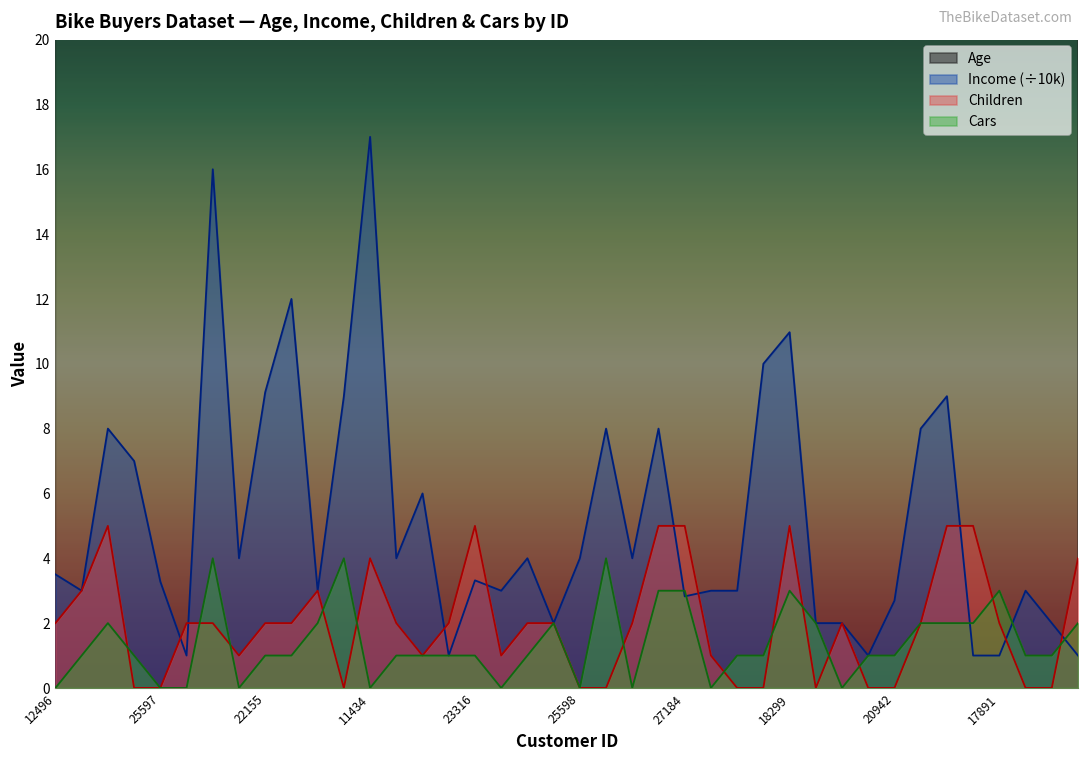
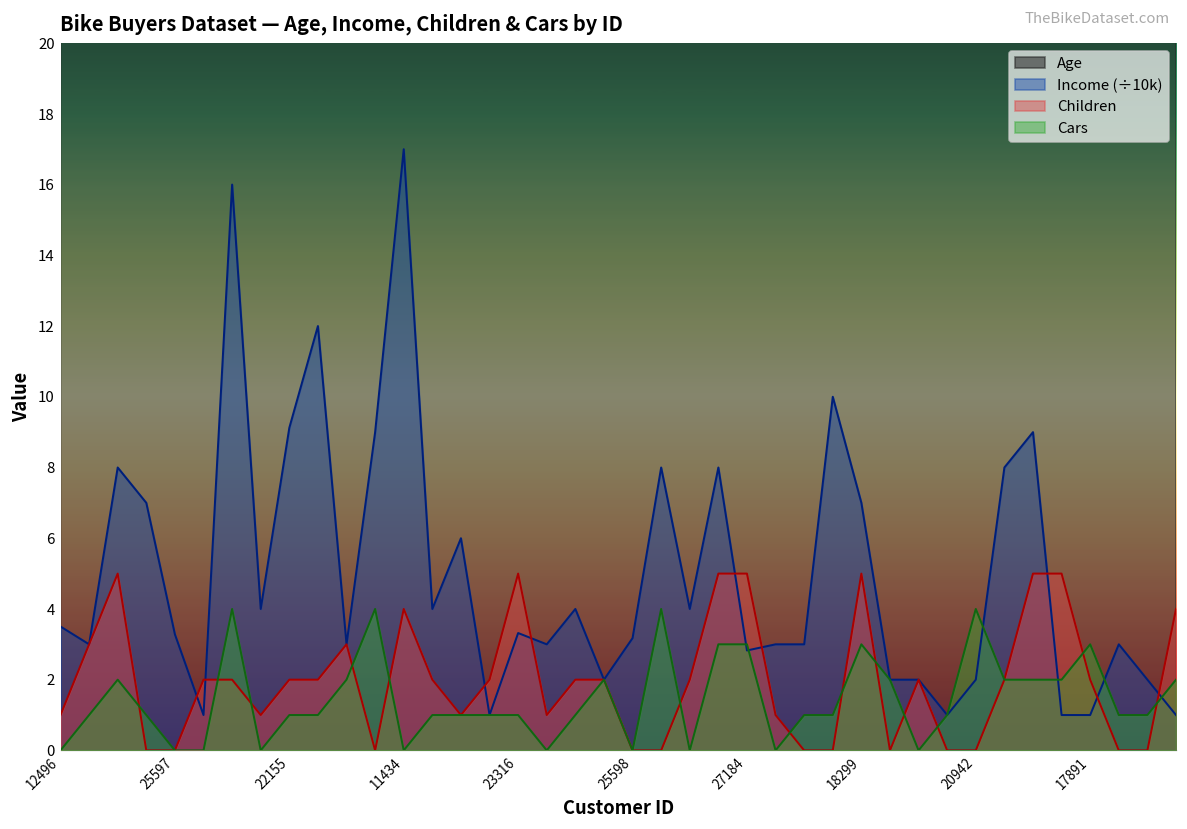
  {
    "Income (÷10k)": {
      "12496": 3.5,
      "25597": 3.3,
      "22155": 9.1,
      "11434": 17.0,
      "23316": 3.3,
-     "25598": 4.0,
+     "25598": 3.2,
      "27184": 2.8,
-     "18299": 11.0,
-     "20942": 2.7,
+     "18299": 7.0,
+     "20942": 2.0,
      "17891": 1.0
    },
    "Children": {
-     "12496": 2,
+     "12496": 1,
      "22155": 2,
      "11434": 4,
      "23316": 5,
      "27184": 5,
      "18299": 5,
      "20942": 0,
      "17891": 2
    },
    "Cars": {
      "12496": 0,
      "22155": 1,
      "11434": 0,
      "23316": 1,
      "27184": 3,
      "18299": 3,
-     "20942": 1,
+     "20942": 4,
      "17891": 3
    }
  }
